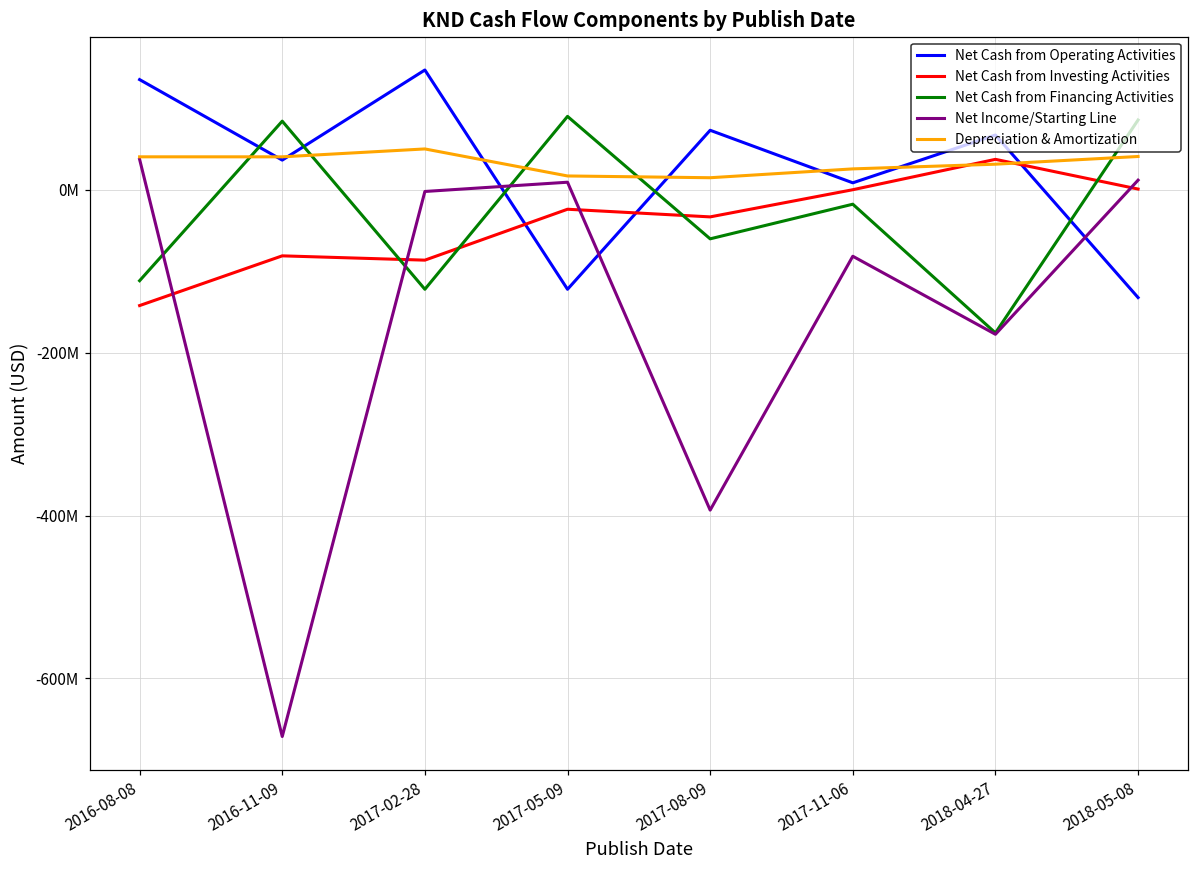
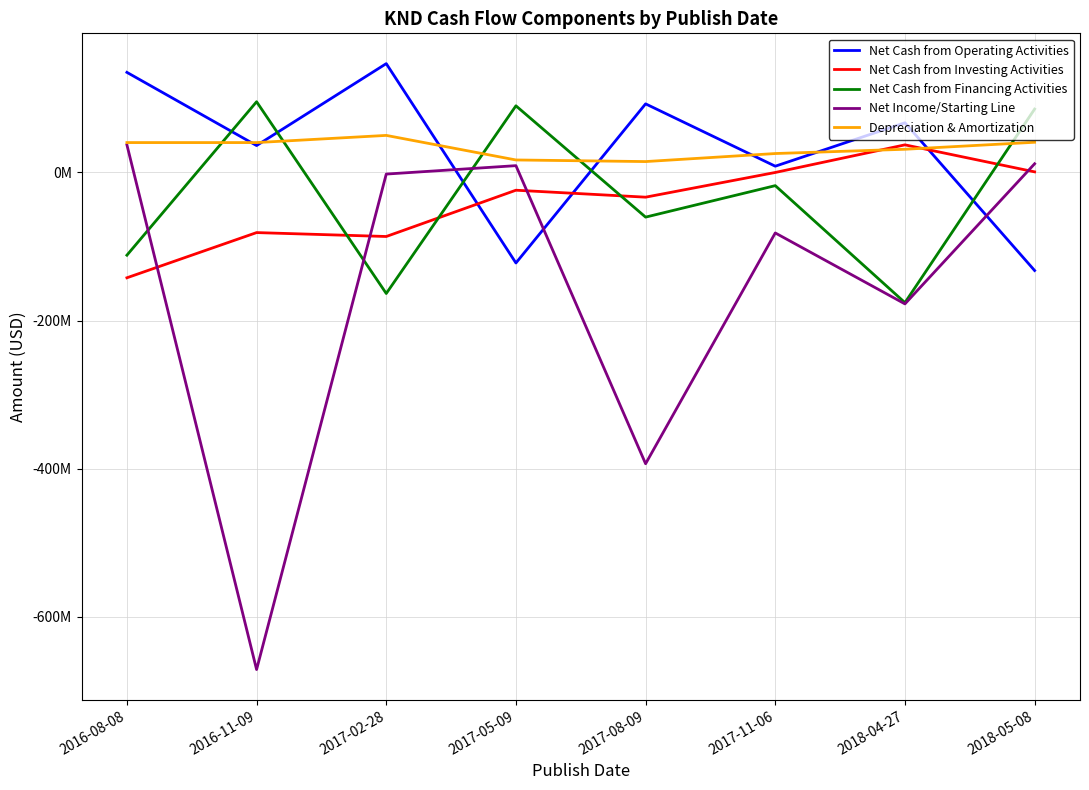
  {
    "Net Cash from Operating Activities": {
      "2016-08-08": 140000000,
      "2016-11-09": 40000000,
      "2017-02-28": 150000000,
      "2017-05-09": -120000000,
-     "2017-08-09": 70000000,
+     "2017-08-09": 90000000,
      "2017-11-06": 10000000,
      "2018-05-08": -130000000
    },
    "Net Cash from Investing Activities": {
      "2016-08-08": -140000000,
      "2016-11-09": -80000000,
      "2017-02-28": -90000000,
      "2017-05-09": -20000000,
      "2017-08-09": -30000000,
      "2017-11-06": 0,
      "2018-04-27": 40000000,
      "2018-05-08": 0
    },
    "Net Cash from Financing Activities": {
      "2016-08-08": -110000000,
-     "2016-11-09": 80000000,
-     "2017-02-28": -120000000,
+     "2016-11-09": 100000000,
+     "2017-02-28": -160000000,
      "2017-05-09": 90000000,
      "2017-08-09": -60000000,
      "2017-11-06": -20000000
    },
    "Net Income/Starting Line": {
      "2016-11-09": -670000000,
      "2017-02-28": 0,
      "2017-05-09": 10000000,
      "2017-08-09": -390000000,
      "2017-11-06": -80000000,
      "2018-05-08": 10000000
    },
    "Depreciation & Amortization": {
      "2016-11-09": 40000000,
      "2017-02-28": 50000000,
      "2017-05-09": 20000000,
      "2017-08-09": 10000000,
      "2017-11-06": 30000000,
      "2018-04-27": 30000000,
      "2018-05-08": 40000000
    }
  }
